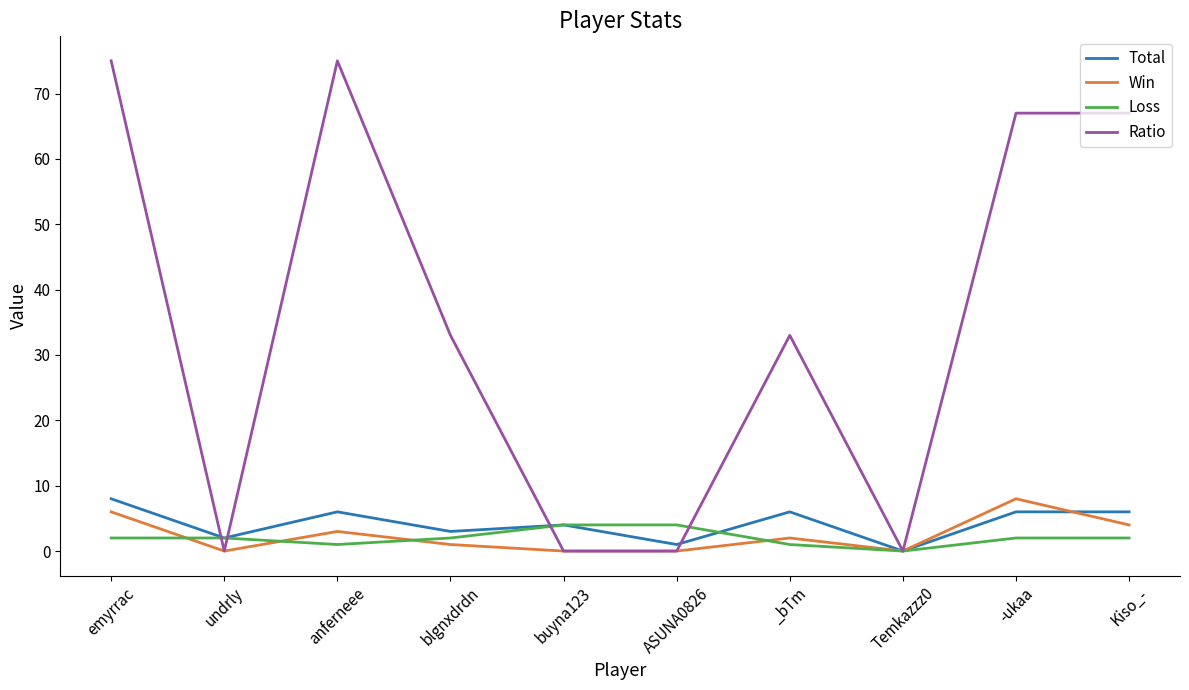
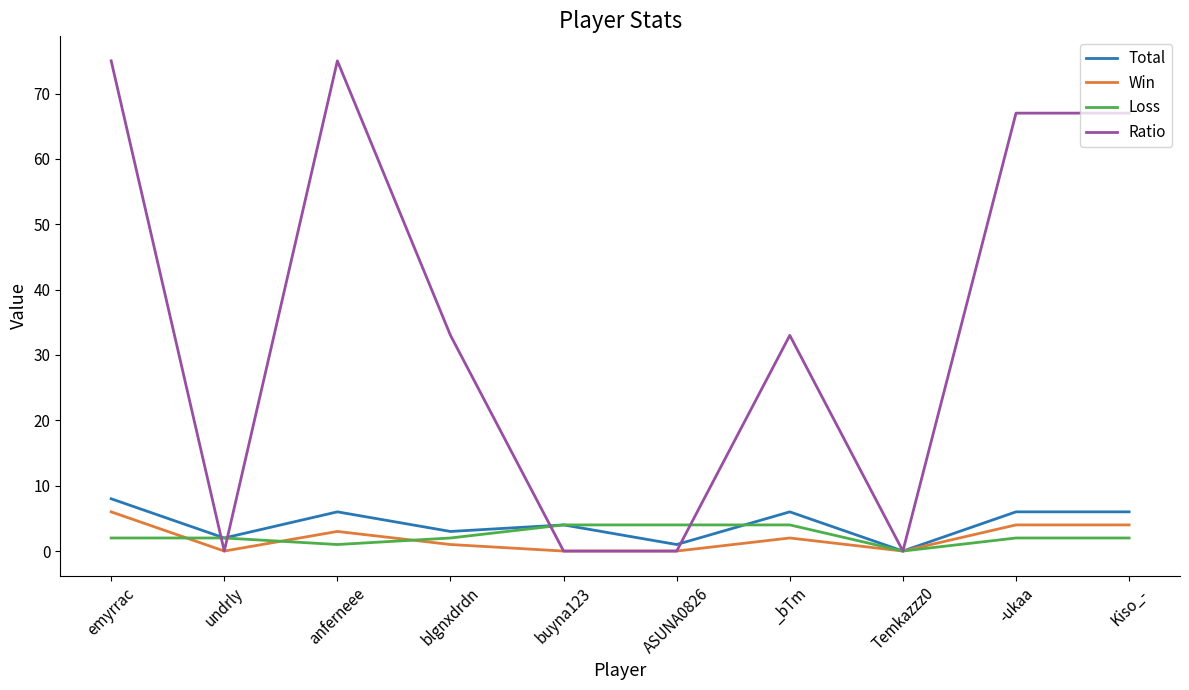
  {
    "Total": {
      "emyrrac": 8,
      "anferneee": 6,
      "blgnxdrdn": 3,
      "ASUNA0826": 1,
      "_bTm": 6,
      "-ukaa": 6,
      "Kiso_-": 6
    },
    "Win": {
      "emyrrac": 6,
      "anferneee": 3,
      "blgnxdrdn": 1,
      "_bTm": 2,
-     "-ukaa": 8,
+     "-ukaa": 4,
      "Kiso_-": 4
    },
    "Loss": {
      "emyrrac": 2,
      "anferneee": 1,
      "blgnxdrdn": 2,
      "ASUNA0826": 4,
-     "_bTm": 1,
+     "_bTm": 4,
      "-ukaa": 2,
      "Kiso_-": 2
    },
    "Ratio": {
      "emyrrac": 75,
      "anferneee": 75,
      "blgnxdrdn": 33,
      "_bTm": 33,
      "-ukaa": 67
    }
  }
